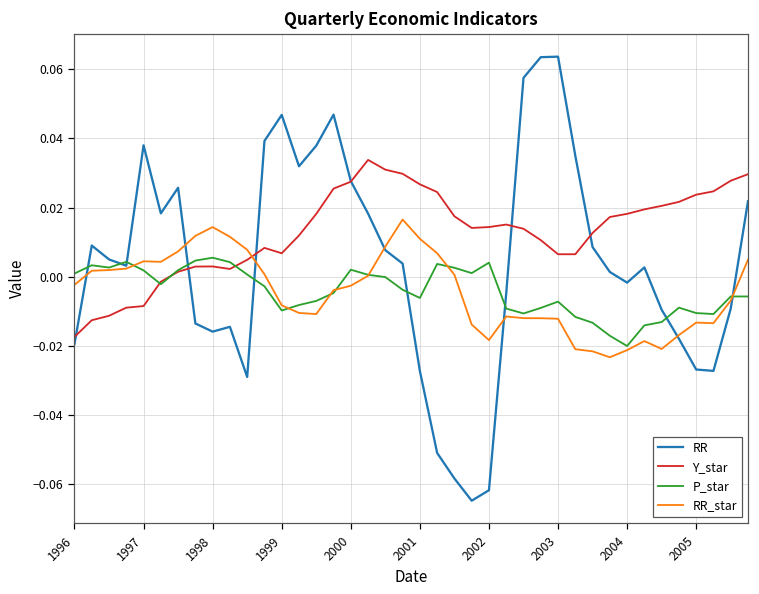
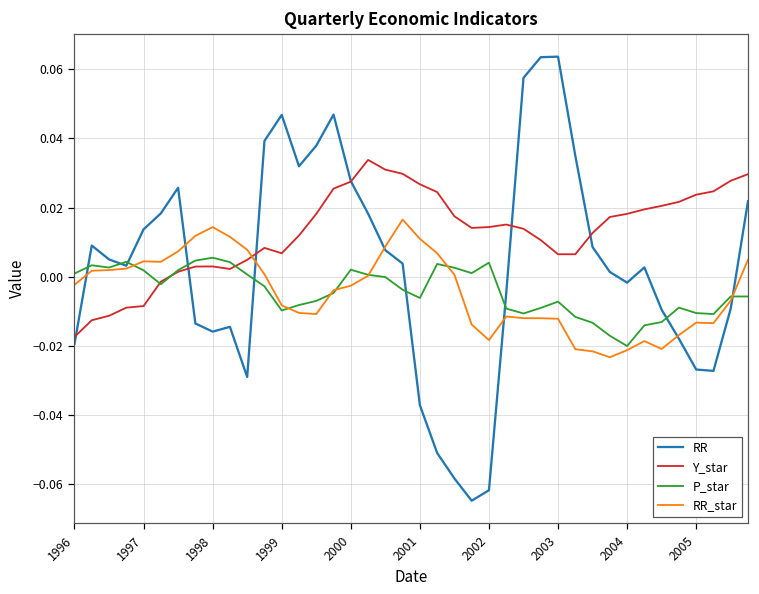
  {
    "RR": {
      "1996": -0.020,
-     "1997": 0.038,
+     "1997": 0.014,
      "1998": -0.016,
      "1999": 0.047,
-     "2001": -0.027,
+     "2001": -0.037,
      "2002": -0.062,
      "2003": 0.064,
      "2004": -0.002,
      "2005": -0.027
    },
    "Y_star": {
      "1996": -0.017,
      "1997": -0.009,
      "1998": 0.003,
      "1999": 0.007,
      "2001": 0.027,
      "2002": 0.014,
      "2003": 0.006,
      "2004": 0.018,
      "2005": 0.024
    },
    "P_star": {
      "1996": 0.001,
      "1997": 0.002,
      "1998": 0.005,
      "1999": -0.010,
      "2000": 0.002,
      "2001": -0.006,
      "2002": 0.004,
      "2003": -0.007,
      "2004": -0.020,
      "2005": -0.011
    },
    "RR_star": {
      "1996": -0.002,
      "1997": 0.004,
      "1998": 0.014,
      "1999": -0.008,
      "2000": -0.003,
      "2001": 0.011,
      "2002": -0.018,
      "2003": -0.012,
      "2004": -0.021,
      "2005": -0.013
    }
  }
